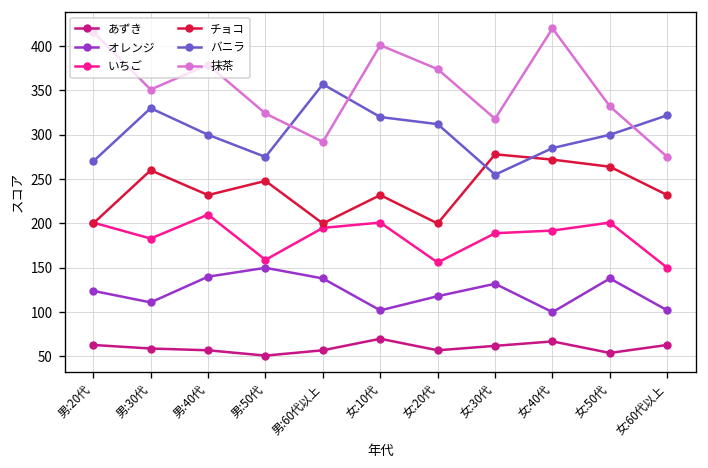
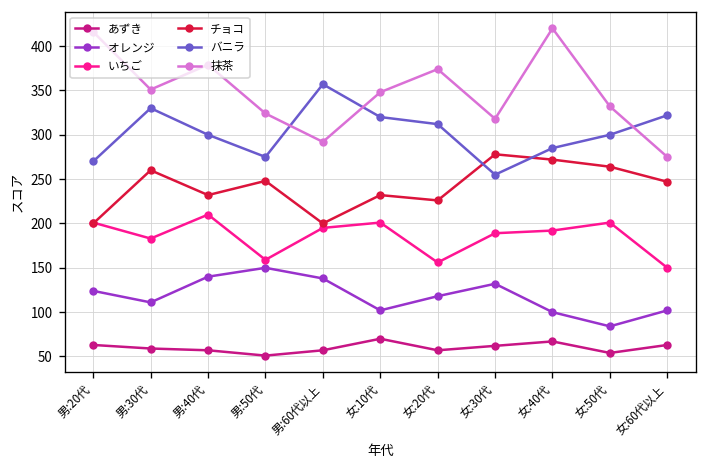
  {
    "オレンジ": {
      "男:20代": 120,
      "男:30代": 110,
      "男:40代": 140,
      "男:50代": 150,
      "男:60代以上": 140,
      "女:10代": 100,
      "女:20代": 120,
      "女:30代": 130,
      "女:40代": 100,
-     "女:50代": 140,
+     "女:50代": 80,
      "女:60代以上": 100
    },
    "チョコ": {
      "男:30代": 260,
      "男:40代": 230,
      "男:50代": 250,
      "男:60代以上": 200,
      "女:10代": 230,
-     "女:20代": 200,
+     "女:20代": 230,
      "女:30代": 280,
      "女:40代": 270,
      "女:50代": 260,
-     "女:60代以上": 230
+     "女:60代以上": 250
    },
    "バニラ": {
      "男:20代": 270,
      "男:30代": 330,
      "男:40代": 300,
      "男:50代": 280,
      "男:60代以上": 360,
      "女:10代": 320,
      "女:20代": 310,
      "女:30代": 260,
      "女:40代": 290,
      "女:50代": 300,
      "女:60代以上": 320
    },
    "抹茶": {
      "男:30代": 350,
      "男:50代": 320,
      "男:60代以上": 290,
-     "女:10代": 400,
+     "女:10代": 350,
      "女:20代": 370,
      "女:30代": 320,
      "女:40代": 420,
      "女:50代": 330,
      "女:60代以上": 280
    }
  }
